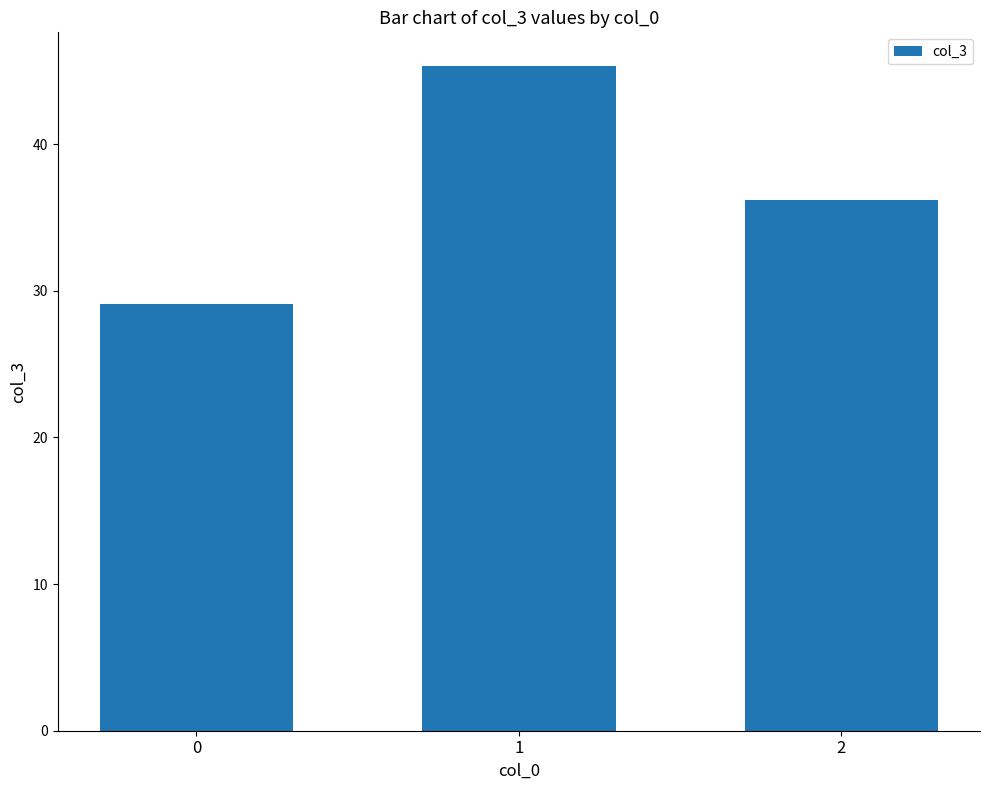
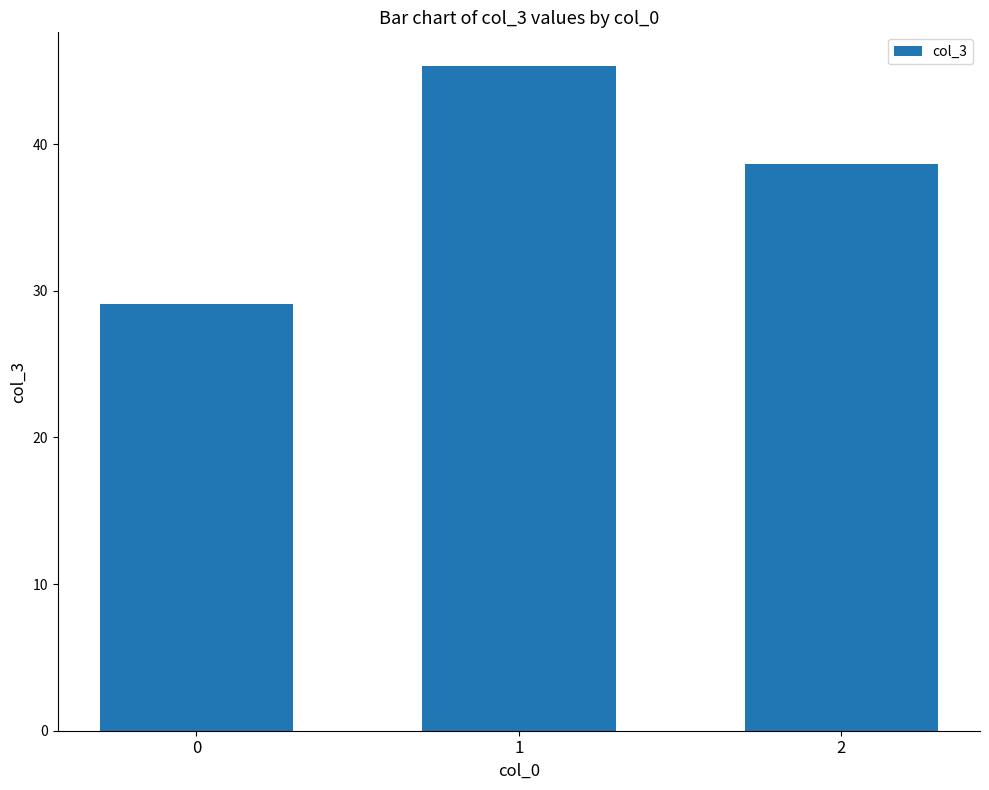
  {
    "0": 29.1,
    "1": 45.4,
-   "2": 36.2
+   "2": 38.7
  }
